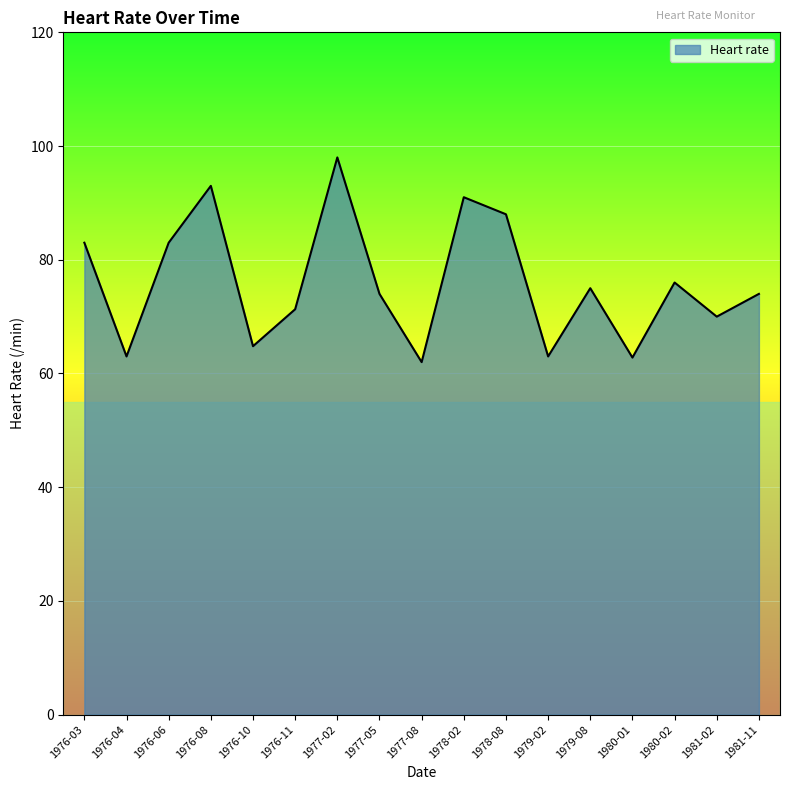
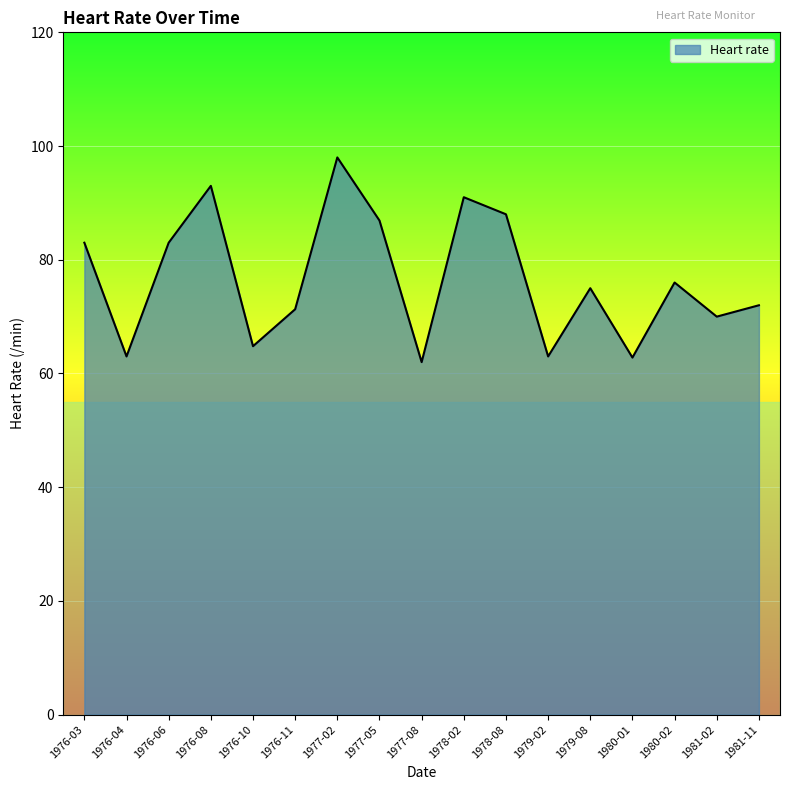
  {
    "1976-03": 83,
    "1976-04": 63,
    "1976-06": 83,
    "1976-08": 93,
    "1976-10": 65,
    "1976-11": 71,
    "1977-02": 98,
-   "1977-05": 74,
+   "1977-05": 87,
    "1977-08": 62,
    "1978-02": 91,
    "1978-08": 88,
    "1979-02": 63,
    "1979-08": 75,
    "1980-01": 63,
    "1980-02": 76,
    "1981-02": 70,
-   "1981-11": 74
+   "1981-11": 72
  }
